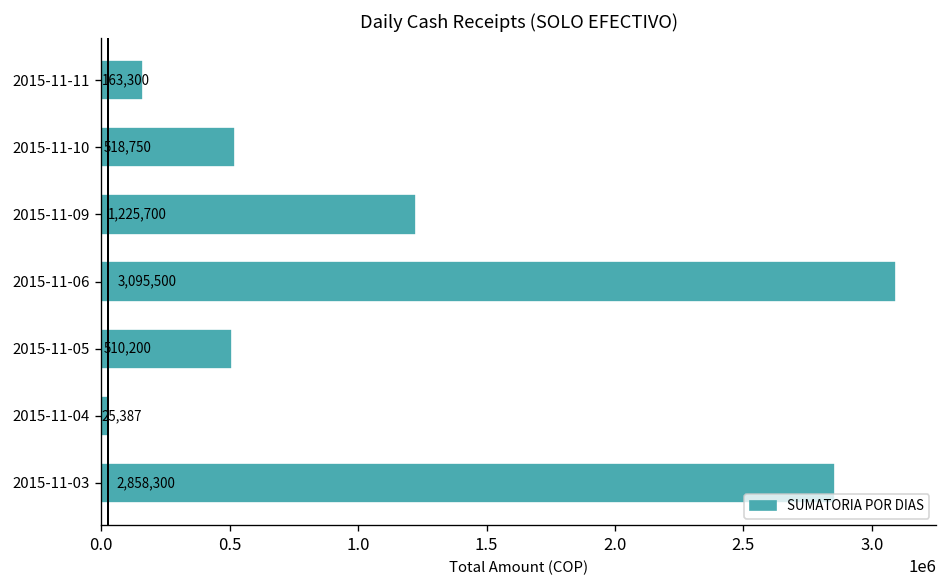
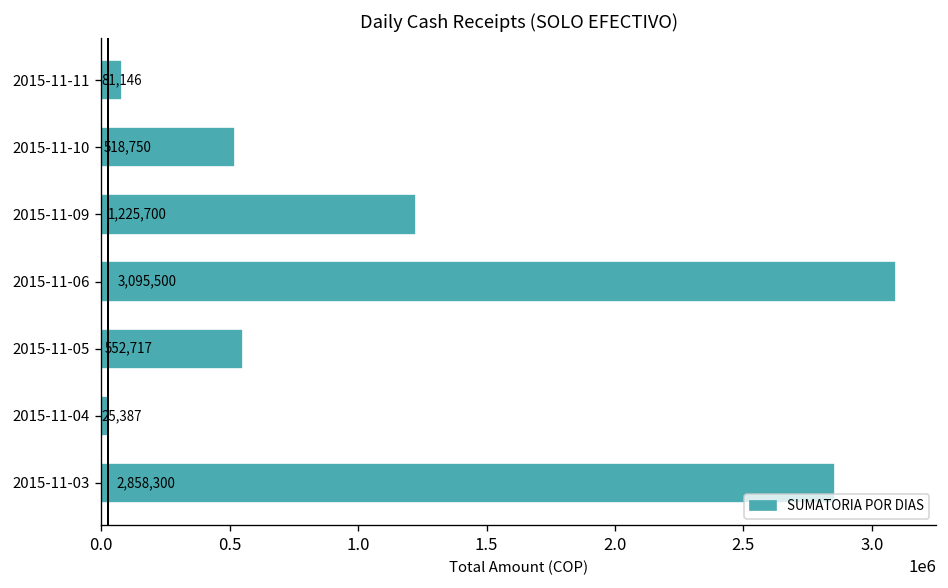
  {
-   "2015-11-11": "163,300",
+   "2015-11-11": "81,146",
    "2015-11-10": "518,750",
    "2015-11-09": "1,225,700",
    "2015-11-06": "3,095,500",
-   "2015-11-05": "510,200",
+   "2015-11-05": "552,717",
    "2015-11-04": "25,387",
    "2015-11-03": "2,858,300"
  }
